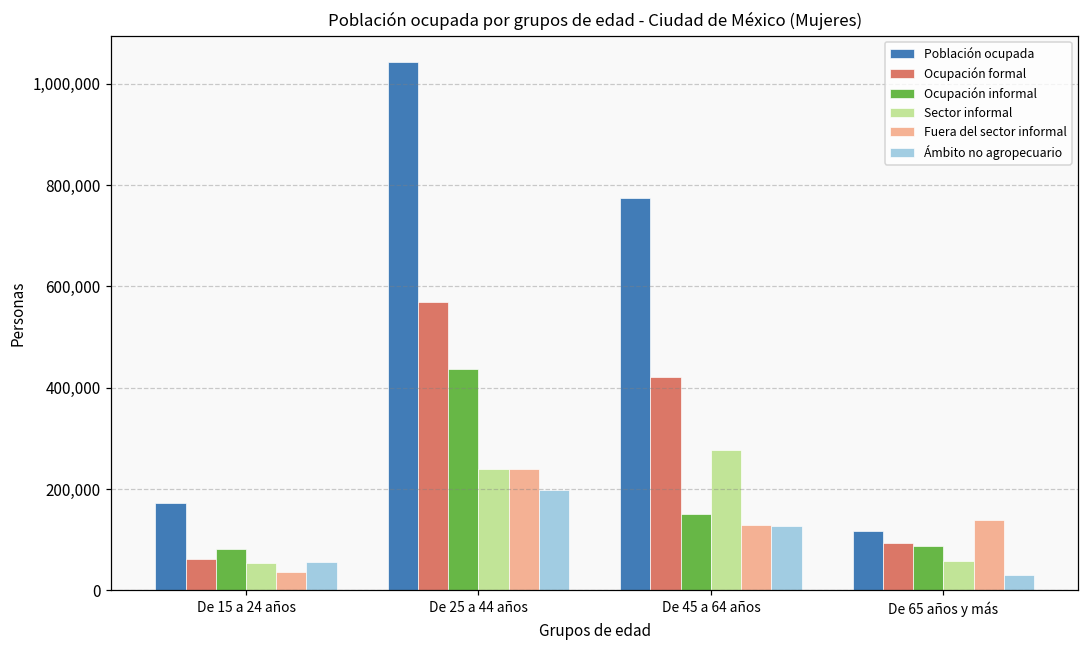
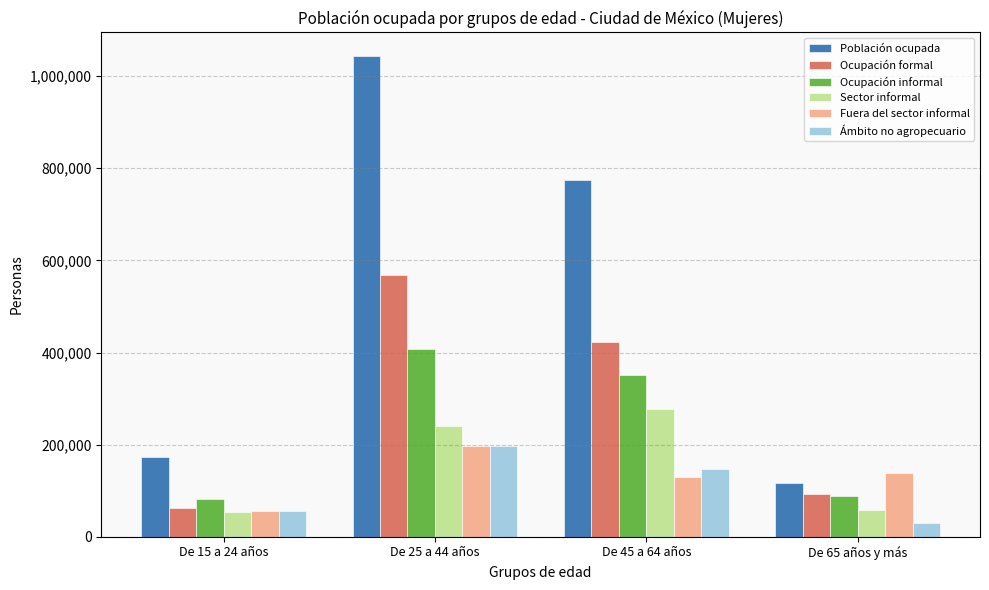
  {
    "Población ocupada": {
      "De 15 a 24 años": "170,000",
      "De 25 a 44 años": "1,040,000",
      "De 45 a 64 años": "770,000",
      "De 65 años y más": "120,000"
    },
    "Ocupación formal": {
      "De 15 a 24 años": "60,000",
      "De 25 a 44 años": "570,000",
      "De 45 a 64 años": "420,000",
      "De 65 años y más": "90,000"
    },
    "Ocupación informal": {
      "De 15 a 24 años": "80,000",
-     "De 25 a 44 años": "440,000",
-     "De 45 a 64 años": "150,000",
+     "De 25 a 44 años": "410,000",
+     "De 45 a 64 años": "350,000",
      "De 65 años y más": "90,000"
    },
    "Sector informal": {
      "De 15 a 24 años": "50,000",
      "De 25 a 44 años": "240,000",
      "De 45 a 64 años": "280,000",
      "De 65 años y más": "60,000"
    },
    "Fuera del sector informal": {
-     "De 15 a 24 años": "40,000",
-     "De 25 a 44 años": "240,000",
+     "De 15 a 24 años": "60,000",
+     "De 25 a 44 años": "200,000",
      "De 45 a 64 años": "130,000",
      "De 65 años y más": "140,000"
    },
    "Ámbito no agropecuario": {
      "De 15 a 24 años": "60,000",
      "De 25 a 44 años": "200,000",
-     "De 45 a 64 años": "130,000",
+     "De 45 a 64 años": "150,000",
      "De 65 años y más": "30,000"
    }
  }
